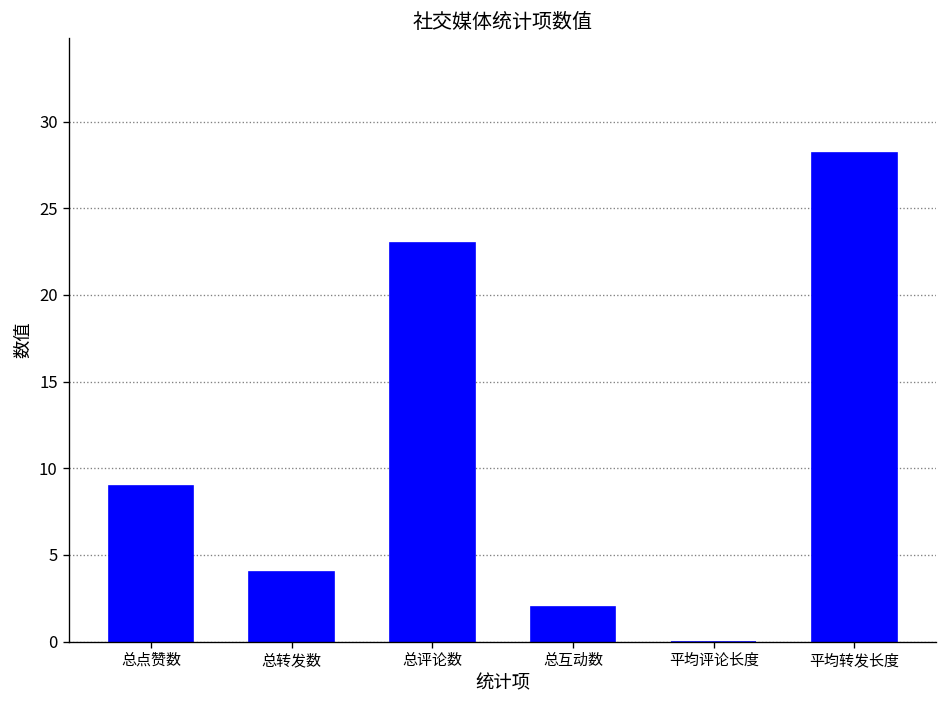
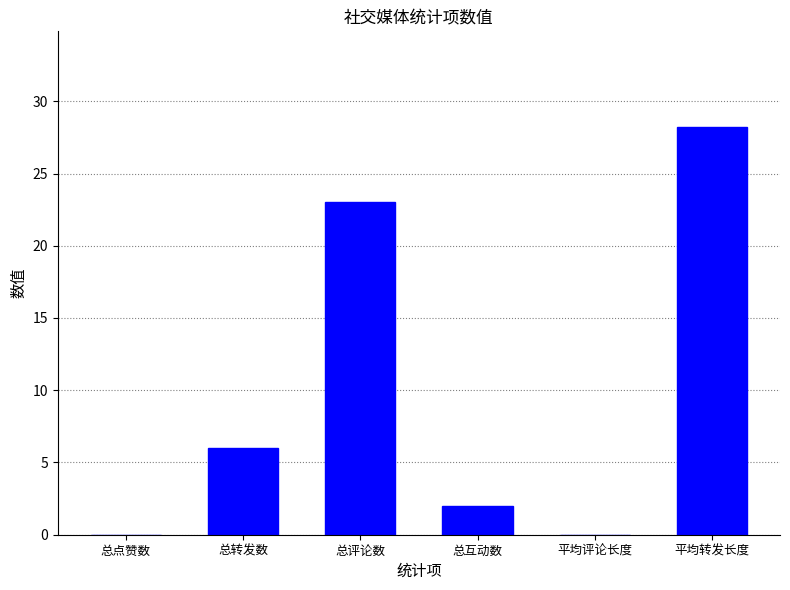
  {
-   "总点赞数": 9,
-   "总转发数": 4,
+   "总点赞数": 0,
+   "总转发数": 6,
    "总评论数": 23,
    "总互动数": 2,
    "平均评论长度": 0,
    "平均转发长度": 28.2
  }
